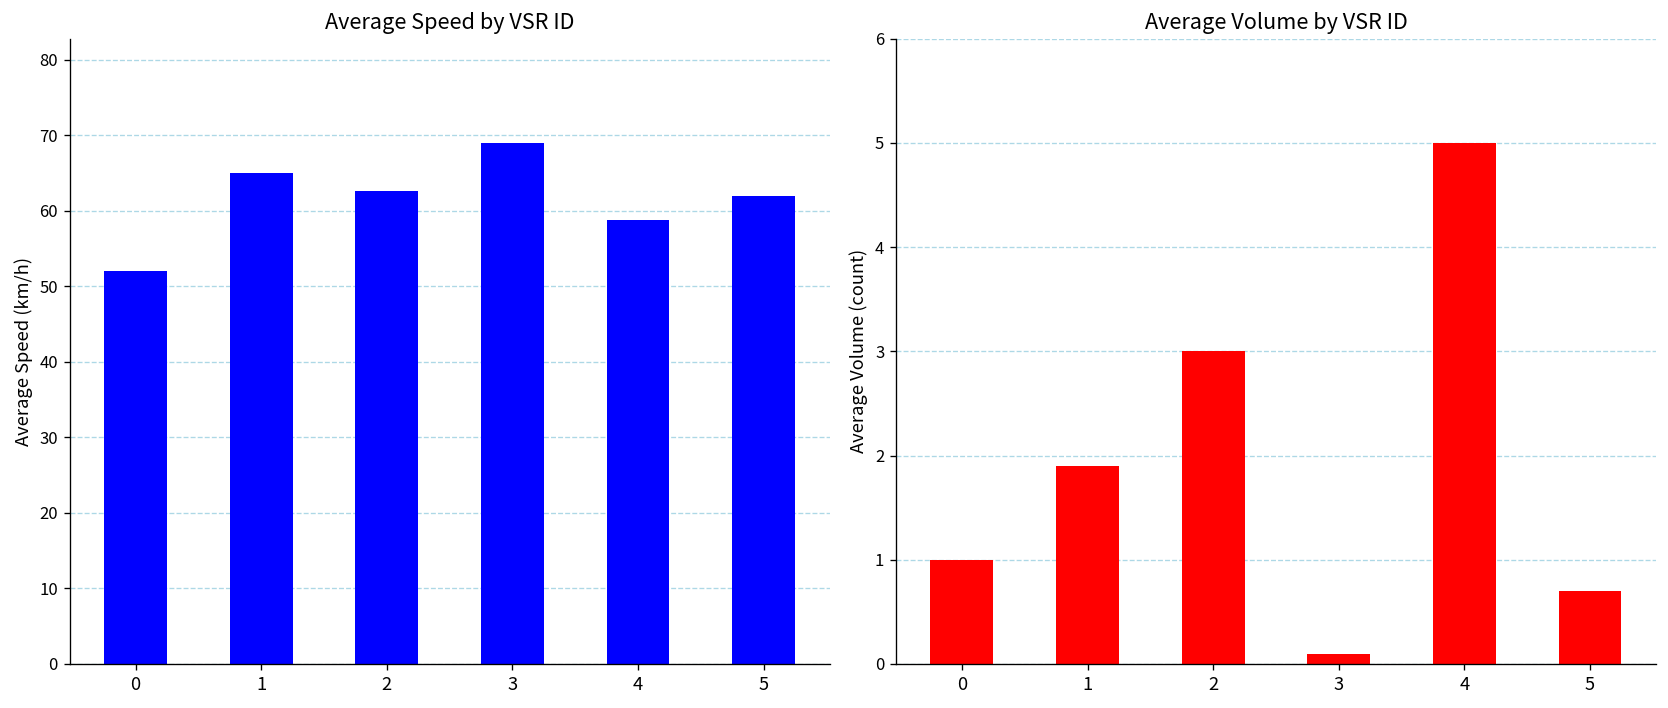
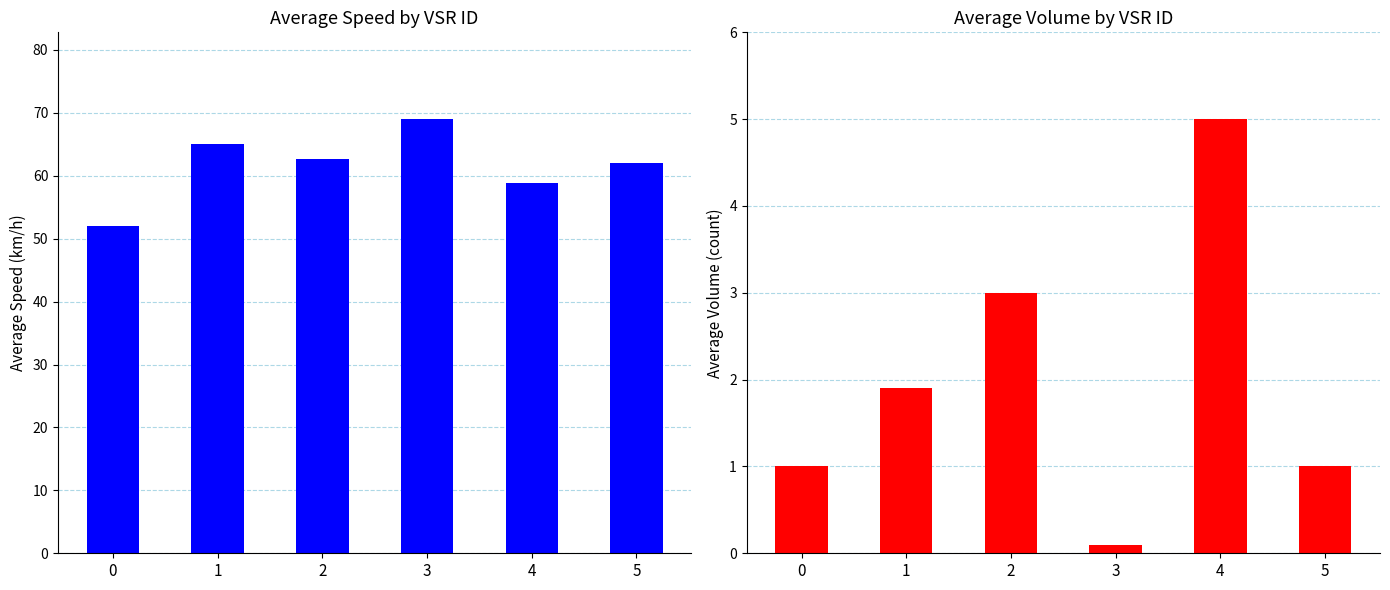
  {
    "Average Speed by VSR ID": {
      "0": 52,
      "1": 65,
      "2": 63,
      "3": 69,
      "4": 59,
      "5": 62
    },
    "Average Volume by VSR ID": {
      "0": 1.0,
      "1": 1.9,
      "2": 3.0,
      "3": 0.1,
      "4": 5.0,
-     "5": 0.7
+     "5": 1.0
    }
  }
